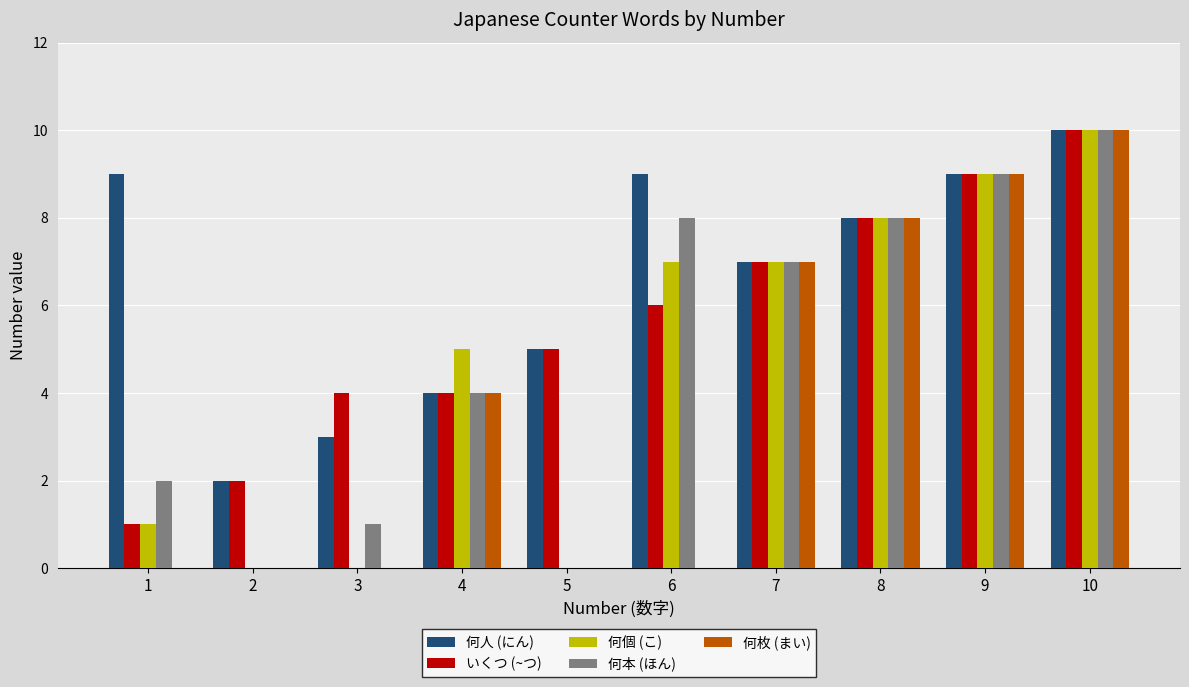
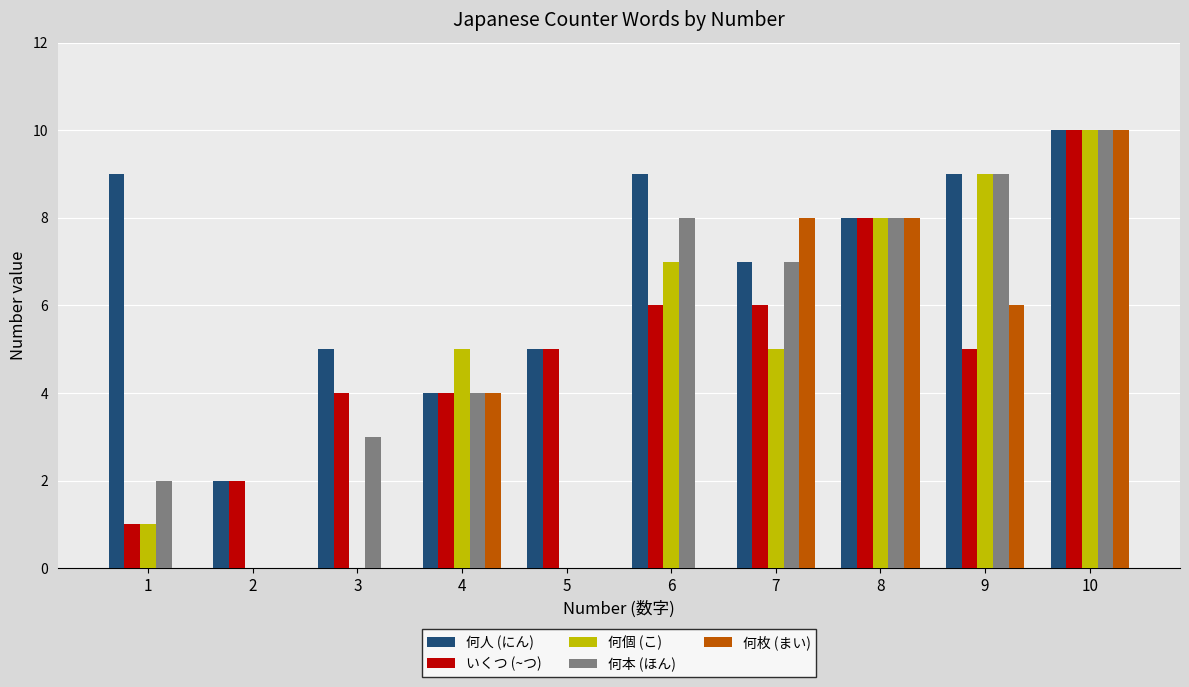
  {
    "何人 (にん)": {
      "1": 9,
      "2": 2,
-     "3": 3,
+     "3": 5,
      "4": 4,
      "5": 5,
      "6": 9,
      "7": 7,
      "8": 8,
      "9": 9,
      "10": 10
    },
    "いくつ (~つ)": {
      "1": 1,
      "2": 2,
      "3": 4,
      "4": 4,
      "5": 5,
      "6": 6,
-     "7": 7,
+     "7": 6,
      "8": 8,
-     "9": 9,
+     "9": 5,
      "10": 10
    },
    "何個 (こ)": {
      "1": 1,
      "2": 0,
      "3": 0,
      "4": 5,
      "5": 0,
      "6": 7,
-     "7": 7,
+     "7": 5,
      "8": 8,
      "9": 9,
      "10": 10
    },
    "何本 (ほん)": {
      "1": 2,
      "2": 0,
-     "3": 1,
+     "3": 3,
      "4": 4,
      "5": 0,
      "6": 8,
      "7": 7,
      "8": 8,
      "9": 9,
      "10": 10
    },
    "何枚 (まい)": {
      "1": 0,
      "2": 0,
      "3": 0,
      "4": 4,
      "5": 0,
      "6": 0,
-     "7": 7,
+     "7": 8,
      "8": 8,
-     "9": 9,
+     "9": 6,
      "10": 10
    }
  }
